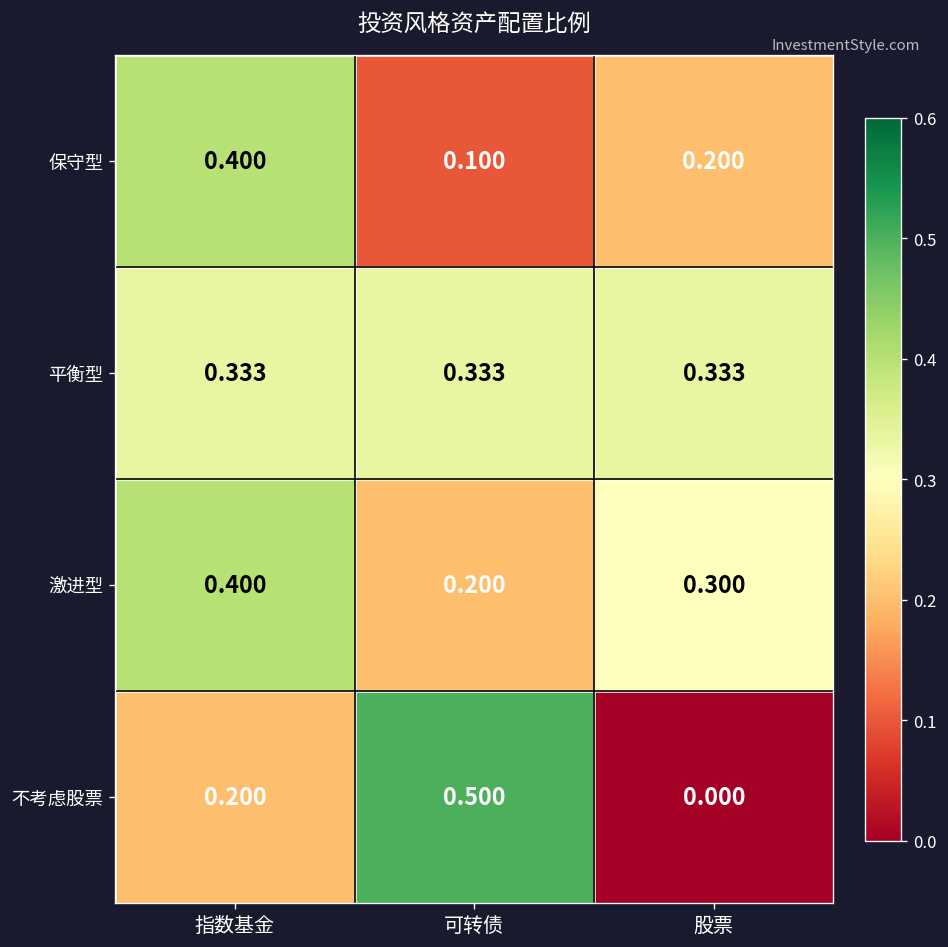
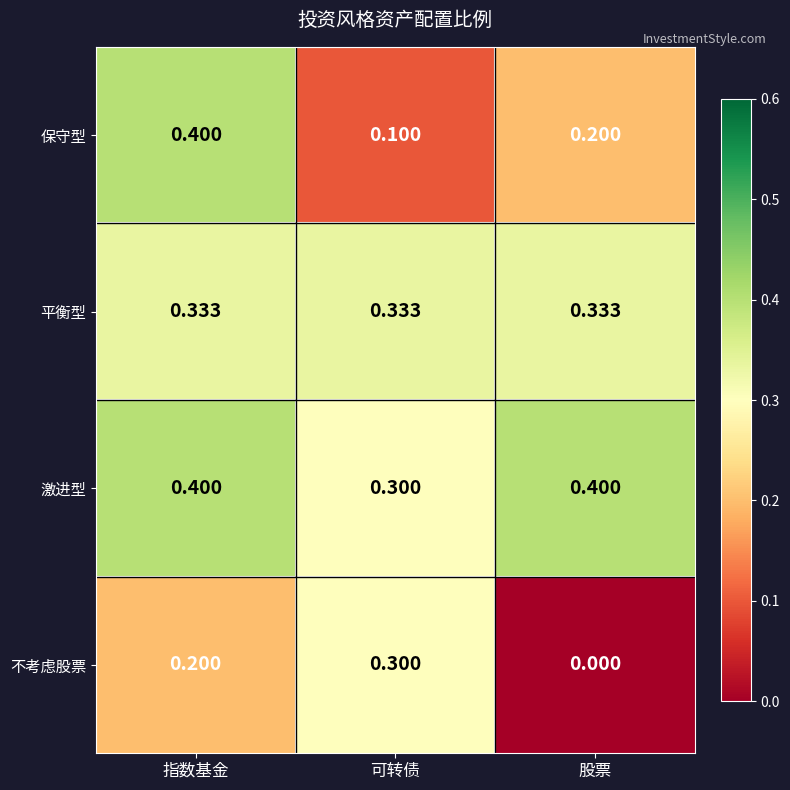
  {
    "保守型": {
      "指数基金": 0.400,
      "可转债": 0.100,
      "股票": 0.200
    },
    "平衡型": {
      "指数基金": 0.333,
      "可转债": 0.333,
      "股票": 0.333
    },
    "激进型": {
      "指数基金": 0.400,
-     "可转债": 0.200,
-     "股票": 0.300
+     "可转债": 0.300,
+     "股票": 0.400
    },
    "不考虑股票": {
      "指数基金": 0.200,
-     "可转债": 0.500,
+     "可转债": 0.300,
      "股票": 0.000
    }
  }
